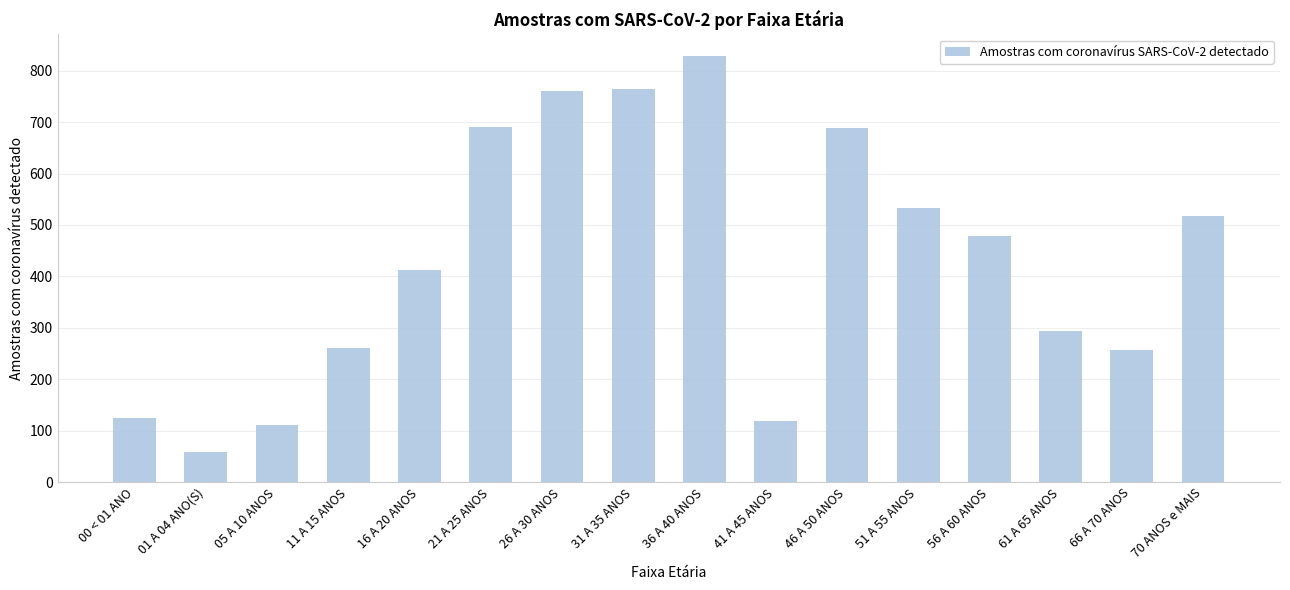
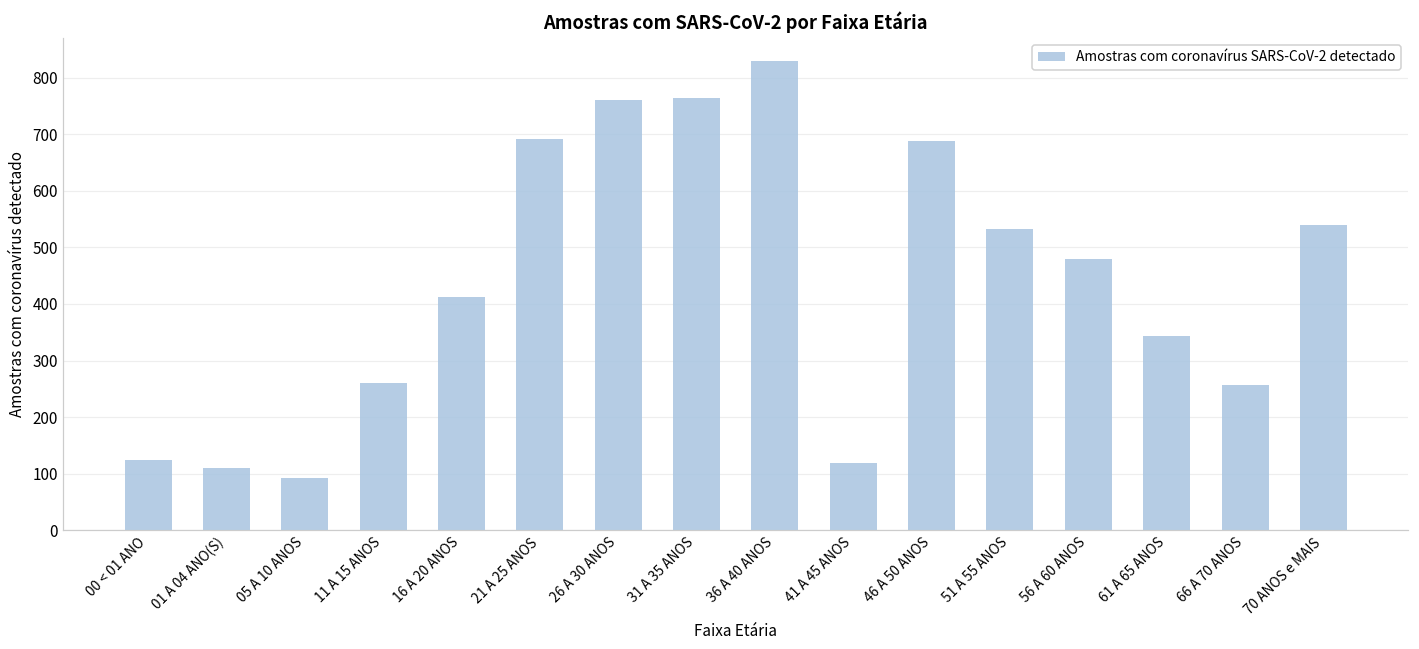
  {
    "00 < 01 ANO": 130,
-   "01 A 04 ANO(S)": 60,
-   "05 A 10 ANOS": 110,
+   "01 A 04 ANO(S)": 110,
+   "05 A 10 ANOS": 90,
    "11 A 15 ANOS": 260,
    "16 A 20 ANOS": 410,
    "21 A 25 ANOS": 690,
    "26 A 30 ANOS": 760,
    "31 A 35 ANOS": 770,
    "36 A 40 ANOS": 830,
    "41 A 45 ANOS": 120,
    "46 A 50 ANOS": 690,
    "51 A 55 ANOS": 530,
    "56 A 60 ANOS": 480,
-   "61 A 65 ANOS": 290,
+   "61 A 65 ANOS": 340,
    "66 A 70 ANOS": 260,
-   "70 ANOS e MAIS": 520
+   "70 ANOS e MAIS": 540
  }
